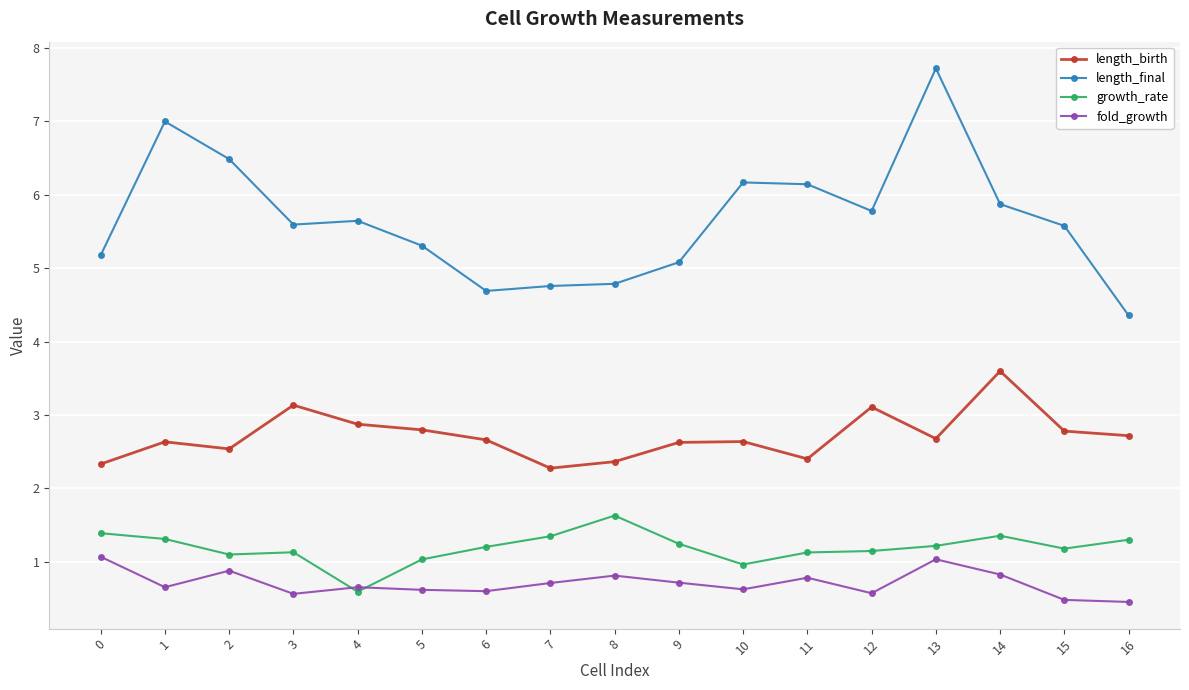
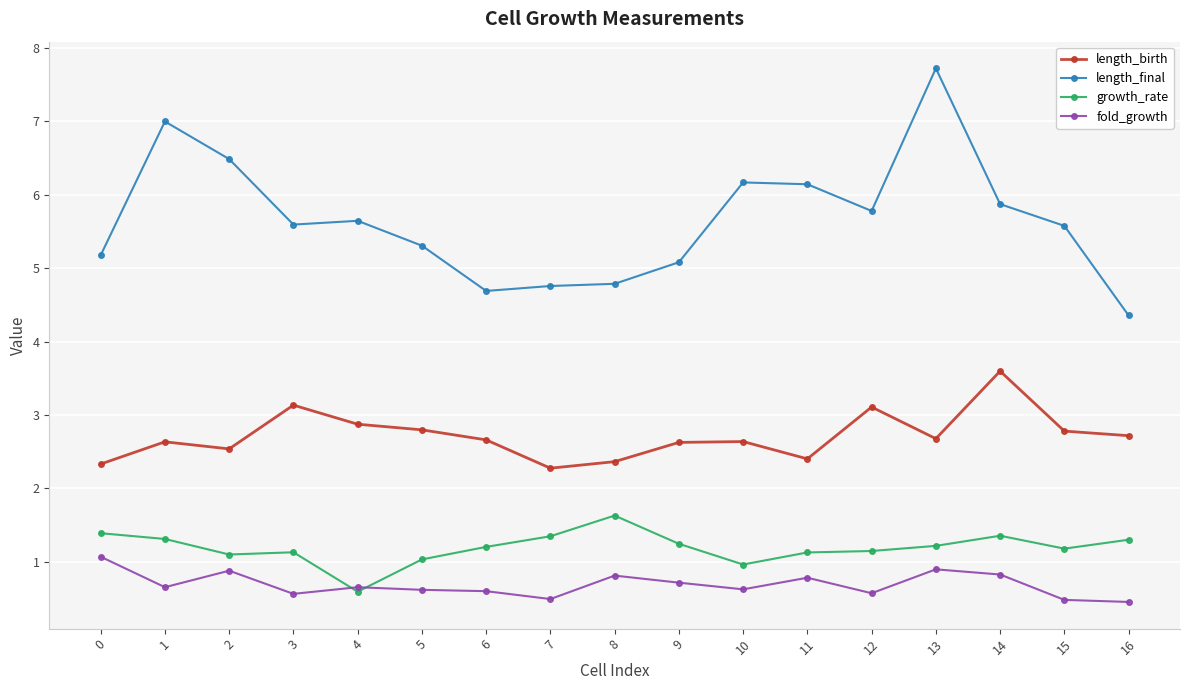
  {
    "length_birth": {
      "0": 2.3,
      "1": 2.6,
      "2": 2.5,
      "3": 3.1,
      "4": 2.9,
      "5": 2.8,
      "6": 2.7,
      "7": 2.3,
      "8": 2.4,
      "9": 2.6,
      "10": 2.6,
      "11": 2.4,
      "12": 3.1,
      "13": 2.7,
      "14": 3.6,
      "15": 2.8,
      "16": 2.7
    },
    "length_final": {
      "0": 5.2,
      "1": 7.0,
      "2": 6.5,
      "3": 5.6,
      "4": 5.6,
      "5": 5.3,
      "6": 4.7,
      "7": 4.8,
      "8": 4.8,
      "9": 5.1,
      "10": 6.2,
      "11": 6.1,
      "12": 5.8,
      "13": 7.7,
      "14": 5.9,
      "15": 5.6,
      "16": 4.4
    },
    "growth_rate": {
      "0": 1.4,
      "1": 1.3,
      "2": 1.1,
      "3": 1.1,
      "4": 0.6,
      "5": 1.0,
      "6": 1.2,
      "7": 1.3,
      "8": 1.6,
      "9": 1.2,
      "10": 1.0,
      "11": 1.1,
      "12": 1.1,
      "13": 1.2,
      "14": 1.4,
      "15": 1.2,
      "16": 1.3
    },
    "fold_growth": {
      "0": 1.1,
      "1": 0.7,
      "2": 0.9,
      "3": 0.6,
      "4": 0.7,
      "5": 0.6,
      "6": 0.6,
-     "7": 0.7,
+     "7": 0.5,
      "8": 0.8,
      "9": 0.7,
      "10": 0.6,
      "11": 0.8,
      "12": 0.6,
-     "13": 1.0,
+     "13": 0.9,
      "14": 0.8,
      "15": 0.5,
      "16": 0.5
    }
  }
